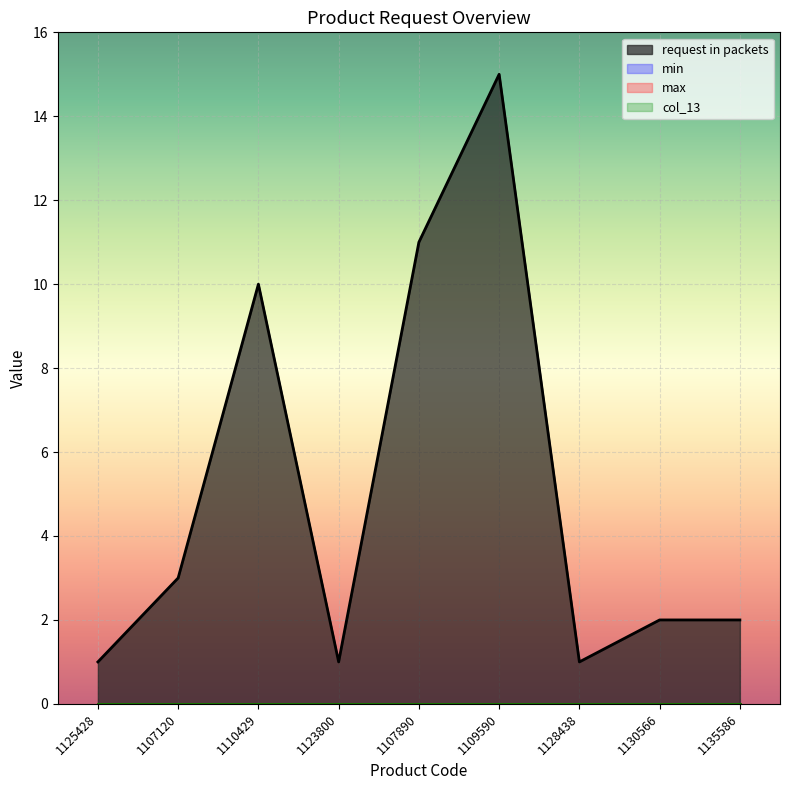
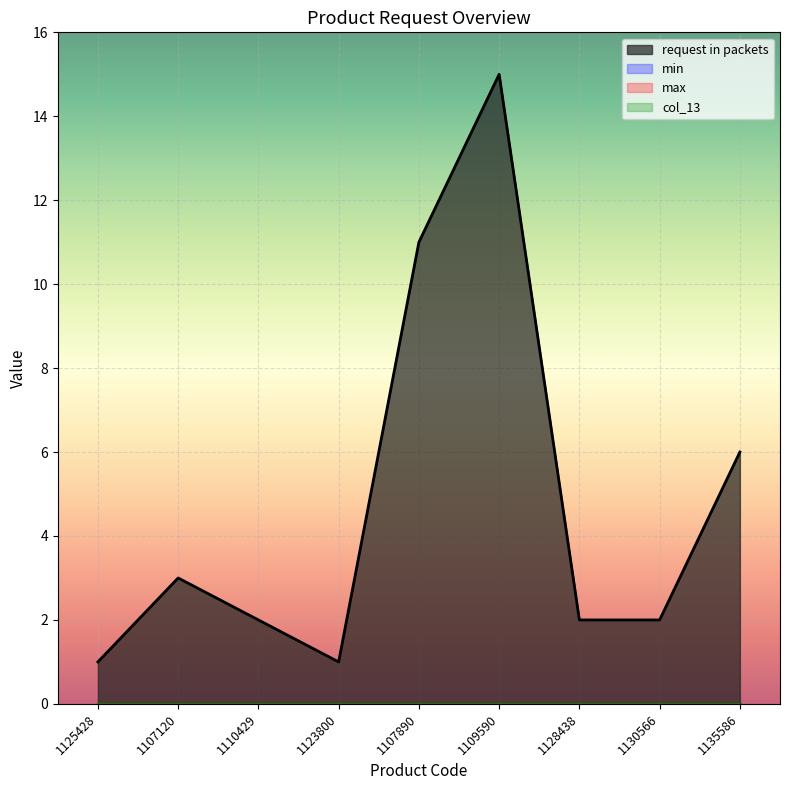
  {
    "request in packets": {
      "1125428": 1,
      "1107120": 3,
-     "1110429": 10,
+     "1110429": 2,
      "1123800": 1,
      "1107890": 11,
      "1109590": 15,
-     "1128438": 1,
+     "1128438": 2,
      "1130566": 2,
-     "1135586": 2
+     "1135586": 6
    },
    "col_13": {
      "1125428": 0,
      "1107120": 0,
      "1110429": 0,
      "1123800": 0,
      "1107890": 0,
      "1109590": 0,
      "1128438": 0,
      "1130566": 0,
      "1135586": 0
    }
  }
